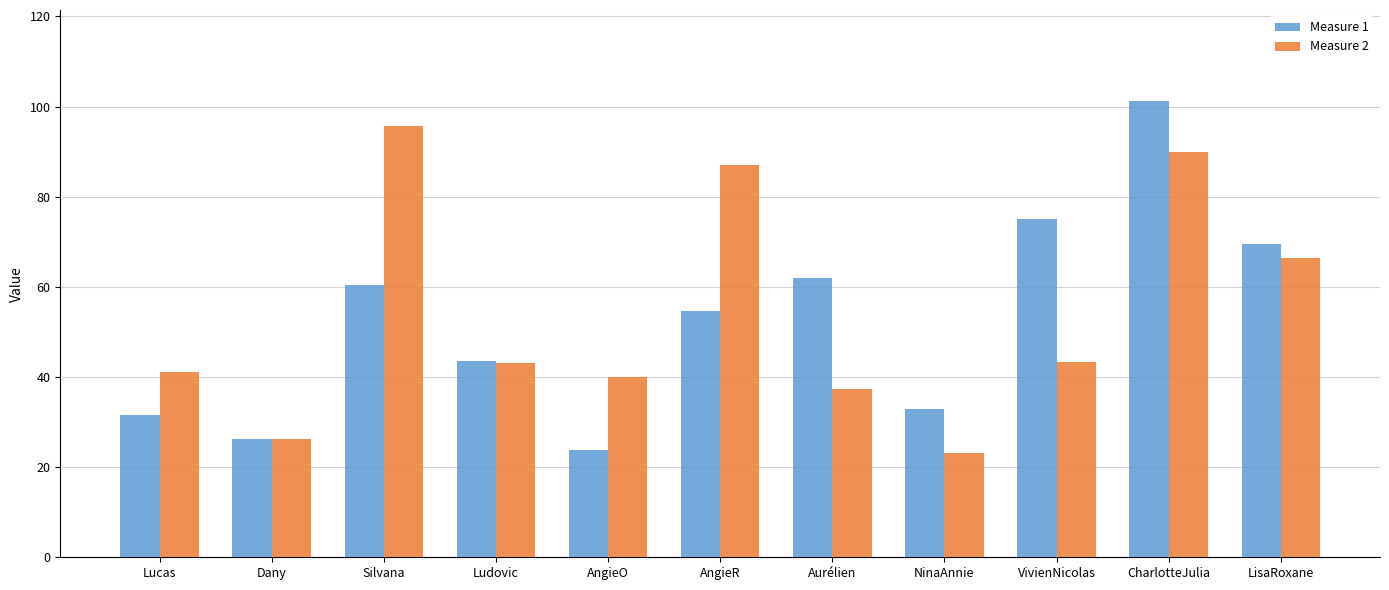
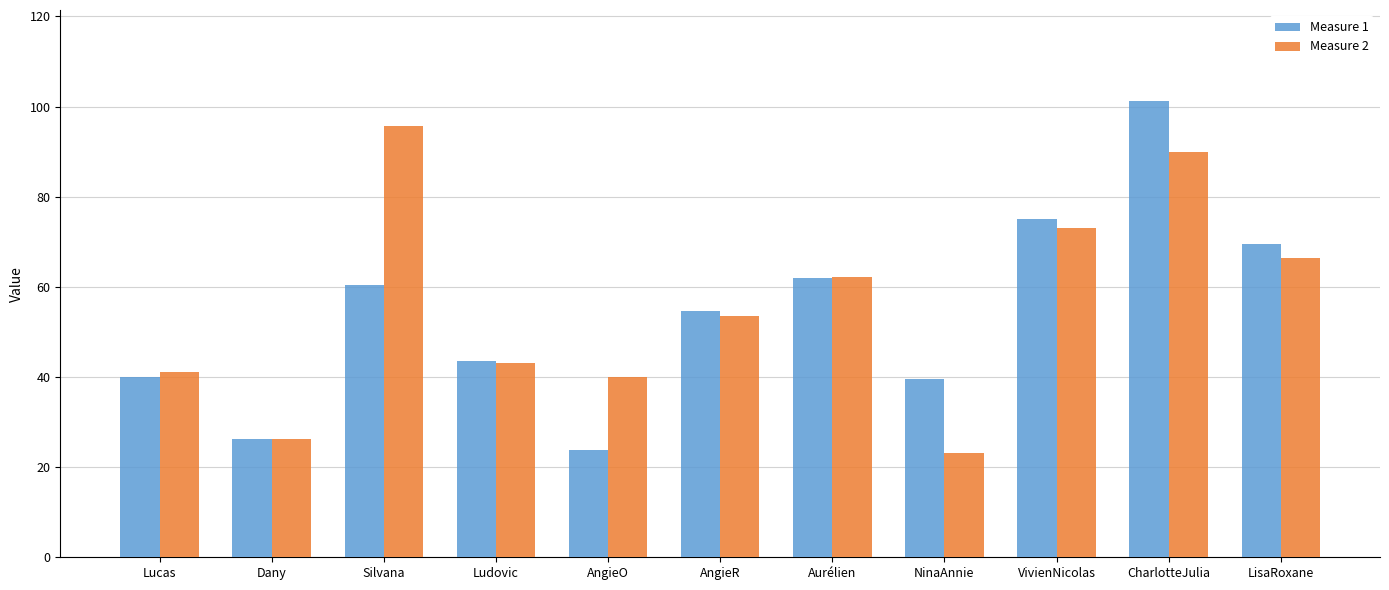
  {
    "Measure 1": {
-     "Lucas": 32,
+     "Lucas": 40,
      "Dany": 26,
      "Silvana": 61,
      "Ludovic": 44,
      "AngieO": 24,
      "AngieR": 55,
      "Aurélien": 62,
-     "NinaAnnie": 33,
+     "NinaAnnie": 40,
      "VivienNicolas": 75,
      "CharlotteJulia": 101,
      "LisaRoxane": 70
    },
    "Measure 2": {
      "Lucas": 41,
      "Dany": 26,
      "Silvana": 96,
      "Ludovic": 43,
      "AngieO": 40,
-     "AngieR": 87,
-     "Aurélien": 37,
+     "AngieR": 54,
+     "Aurélien": 62,
      "NinaAnnie": 23,
-     "VivienNicolas": 43,
+     "VivienNicolas": 73,
      "CharlotteJulia": 90,
      "LisaRoxane": 66
    }
  }
